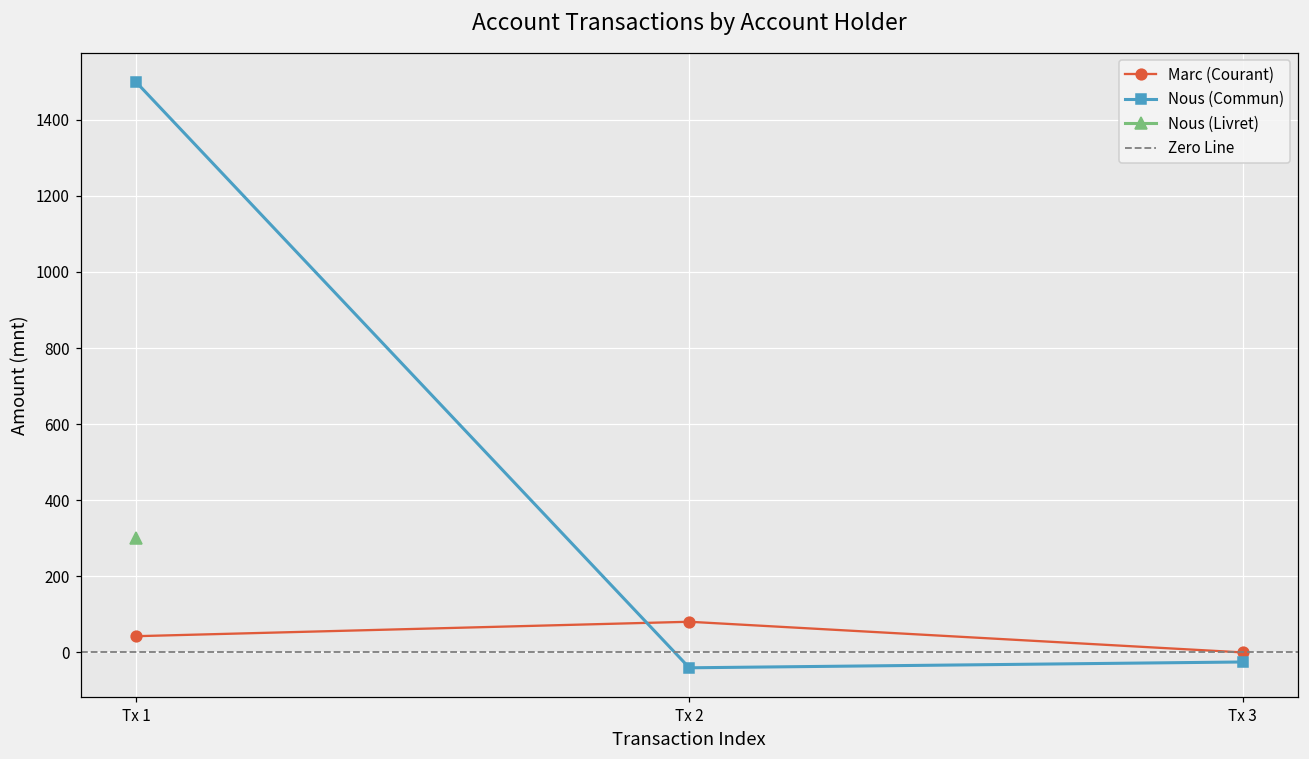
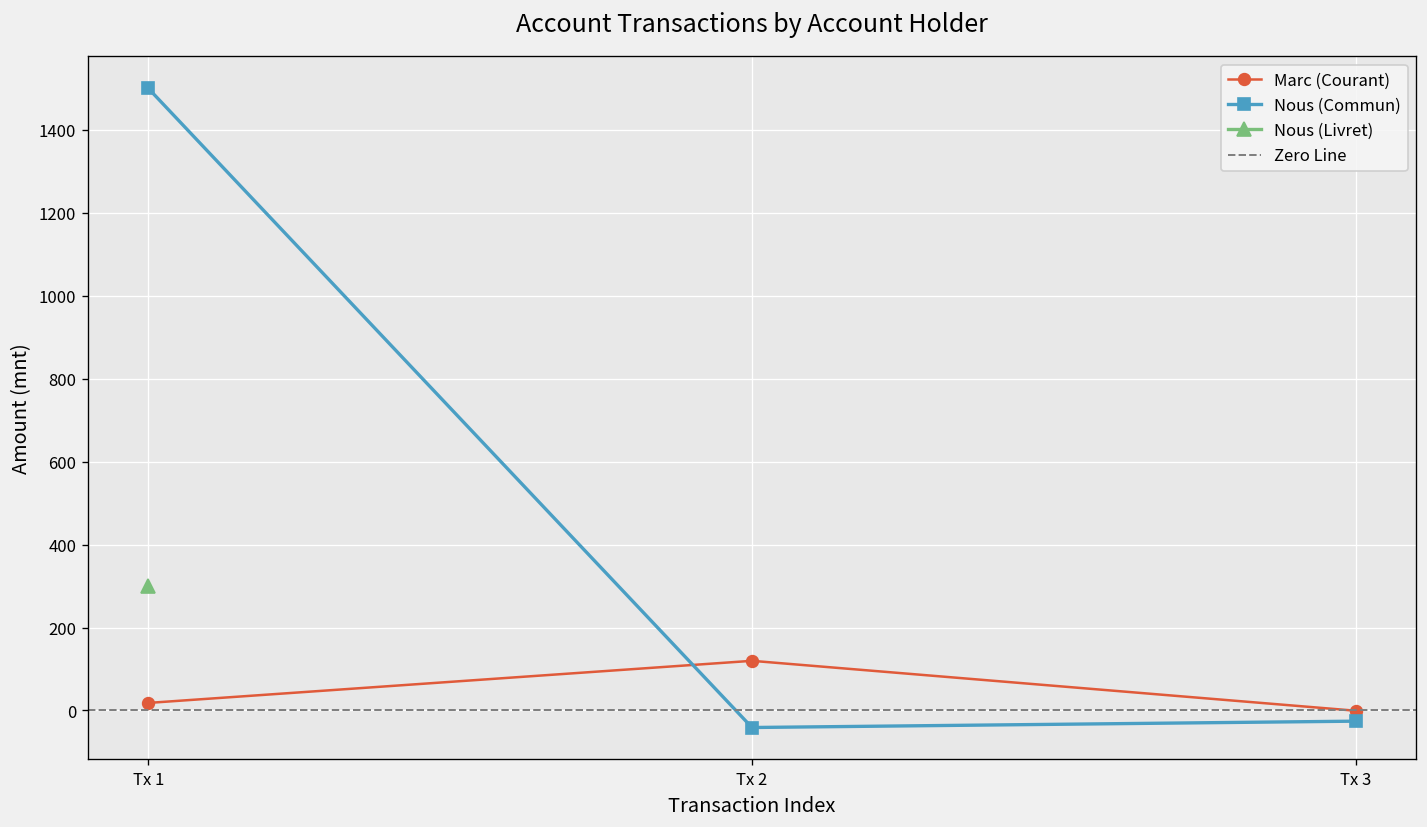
  {
    "Marc (Courant)": {
-     "Tx 1": 40,
-     "Tx 2": 80,
+     "Tx 1": 20,
+     "Tx 2": 120,
      "Tx 3": 0
    },
    "Nous (Commun)": {
      "Tx 1": 1500,
      "Tx 2": -40,
      "Tx 3": -30
    },
    "Nous (Livret)": {
      "Tx 1": 300
    }
  }
